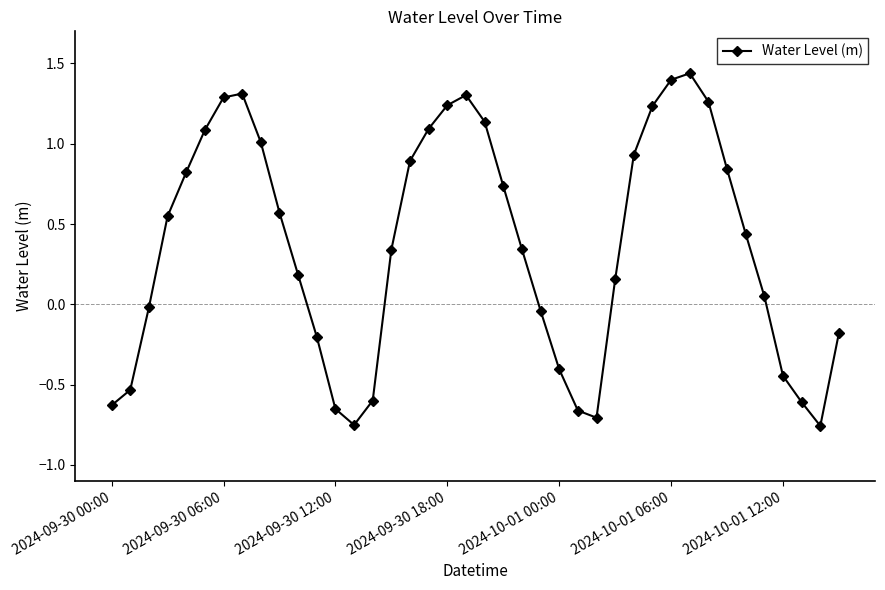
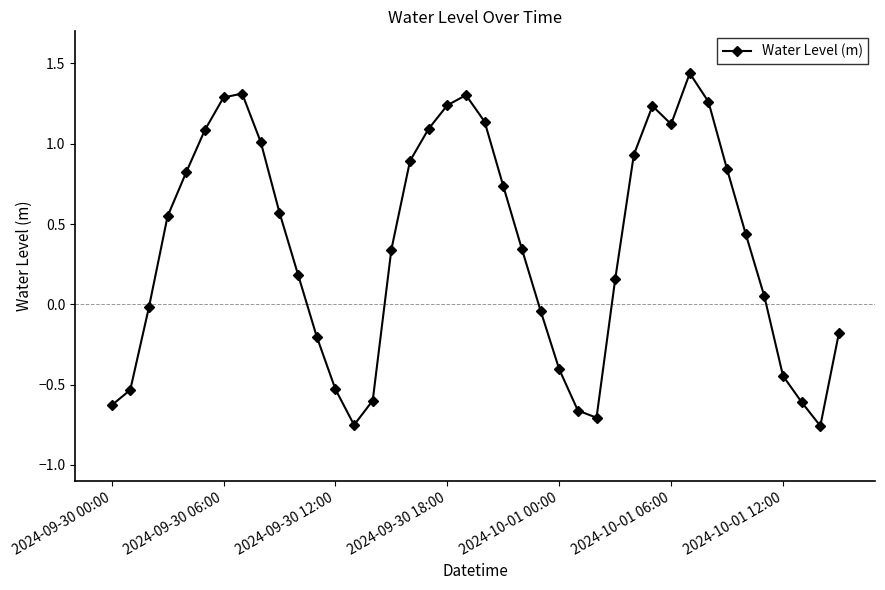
  {
    "2024-09-30 00:00": -0.63,
    "2024-09-30 06:00": 1.29,
-   "2024-09-30 12:00": -0.65,
+   "2024-09-30 12:00": -0.53,
    "2024-09-30 18:00": 1.24,
    "2024-10-01 00:00": -0.40,
-   "2024-10-01 06:00": 1.40,
+   "2024-10-01 06:00": 1.12,
    "2024-10-01 12:00": -0.45
  }
